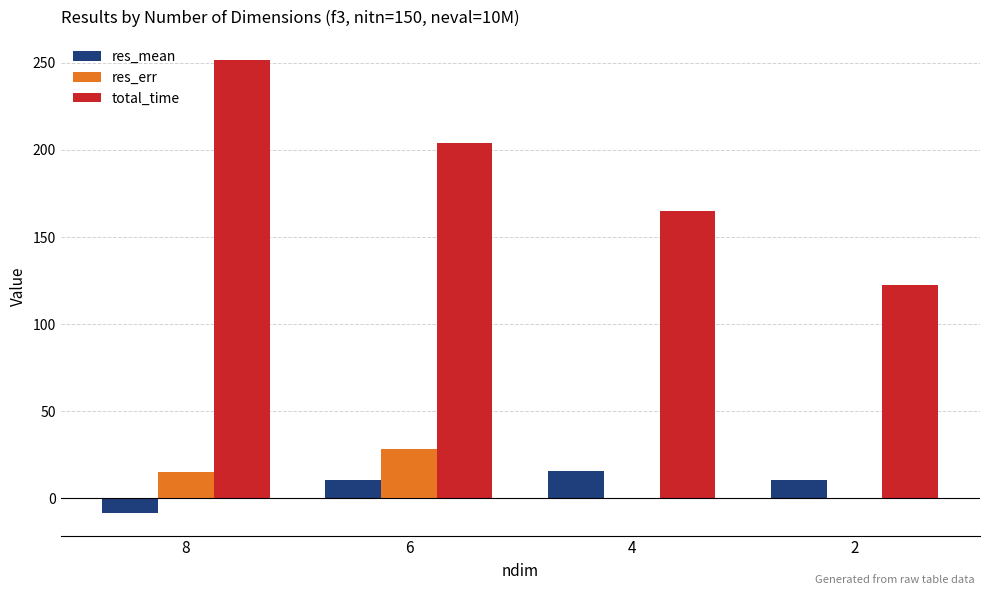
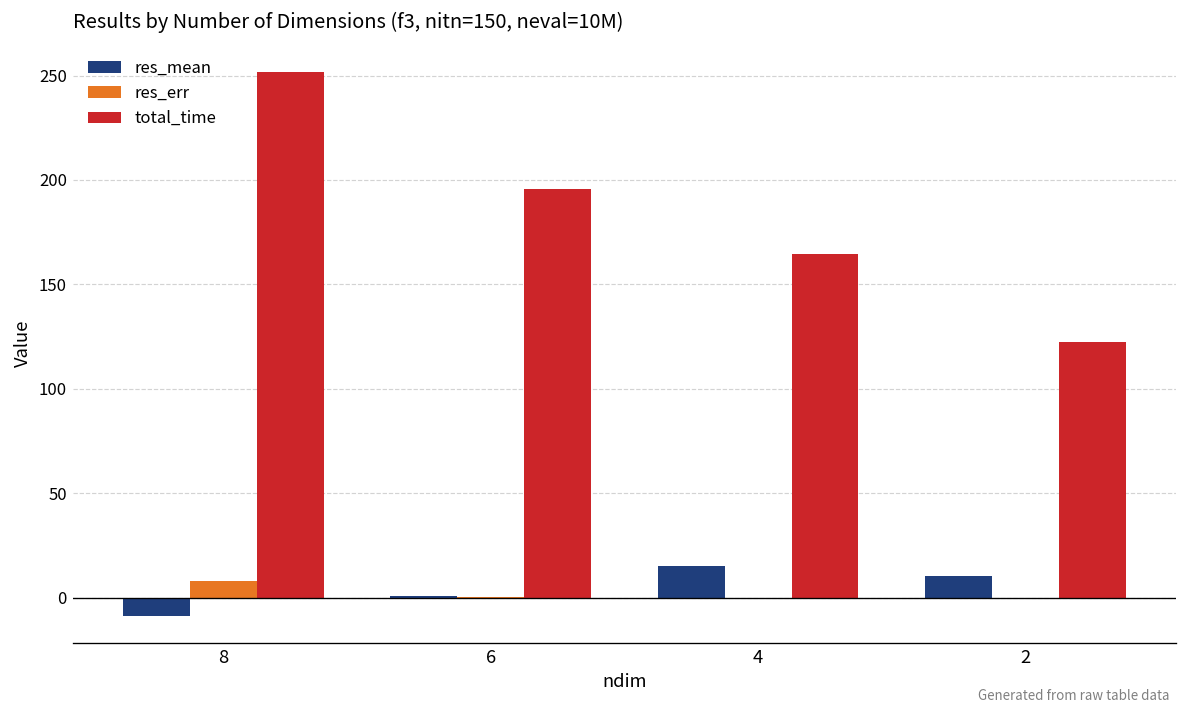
  {
    "res_mean": {
      "8": -9,
-     "6": 10,
+     "6": 1,
      "4": 15,
      "2": 10
    },
    "res_err": {
-     "8": 15,
-     "6": 28
+     "8": 8,
+     "6": 0
    },
    "total_time": {
      "8": 252,
-     "6": 204,
+     "6": 196,
      "4": 165,
      "2": 122
    }
  }
